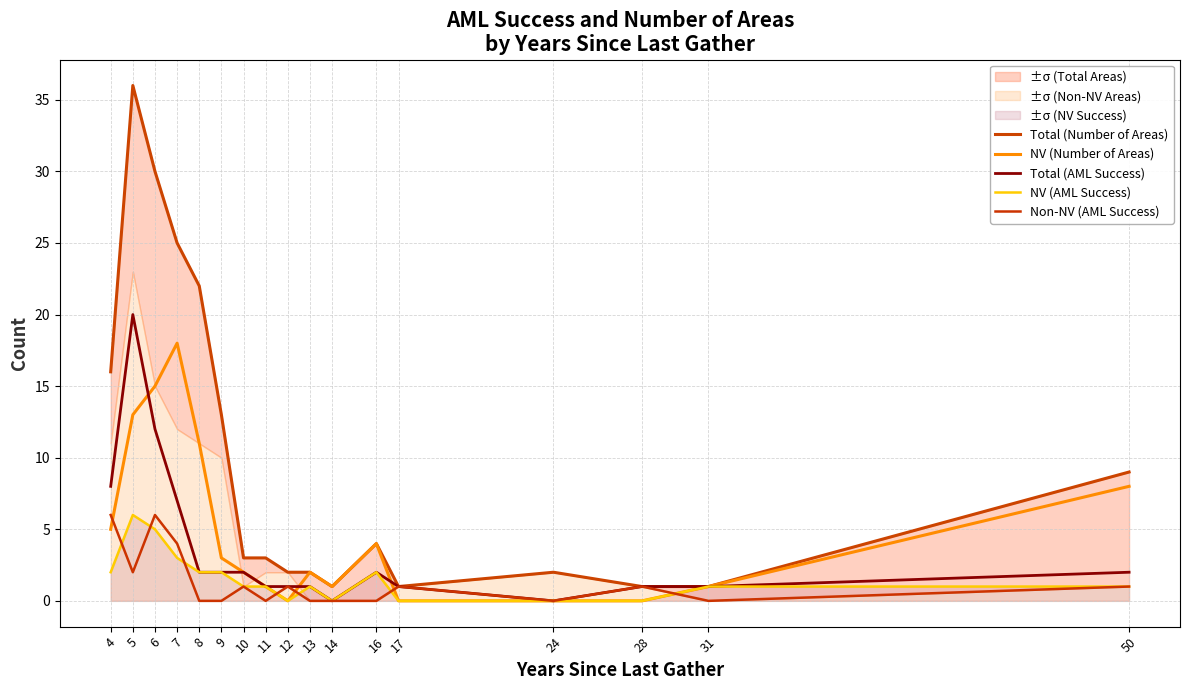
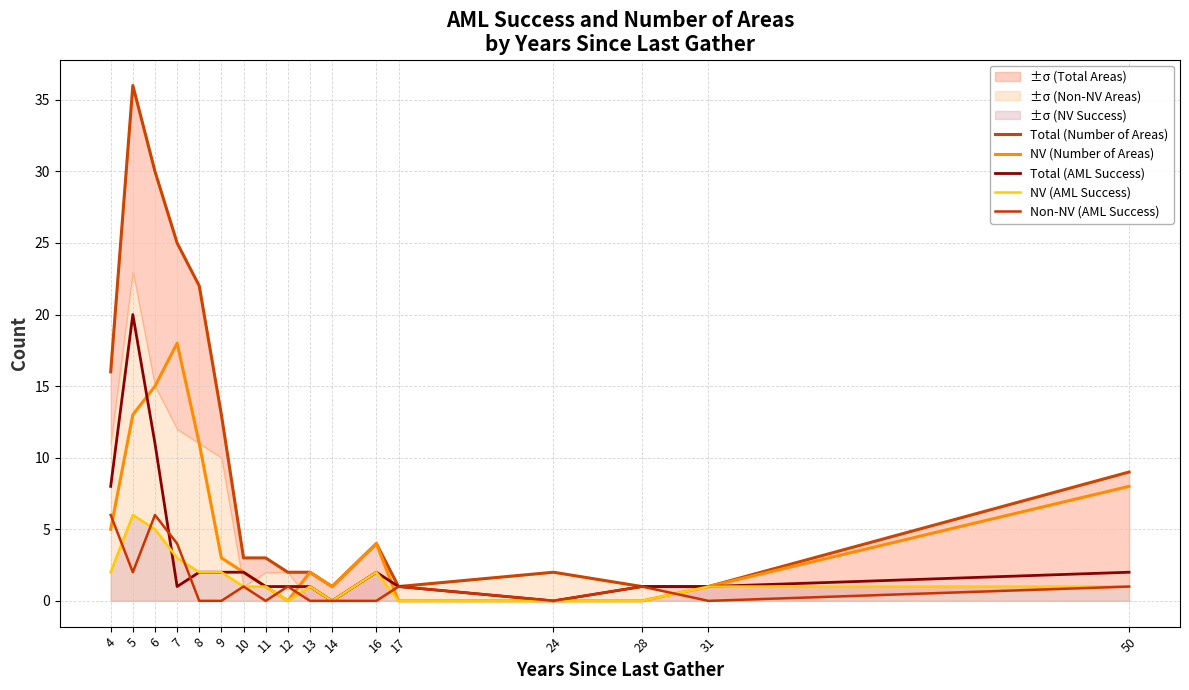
  {
    "NV (Number of Areas)": {
      "4": 5,
      "5": 13,
      "7": 18,
      "9": 3,
      "50": 8
    },
    "Total (AML Success)": {
      "4": 8,
      "5": 20,
-     "6": 12,
-     "7": 7,
+     "6": 11,
+     "7": 1,
      "50": 2
    },
    "Non-NV (AML Success)": {
      "4": 6,
      "5": 2,
      "6": 6,
      "7": 4,
      "8": 0,
      "9": 0,
      "11": 0
    }
  }
